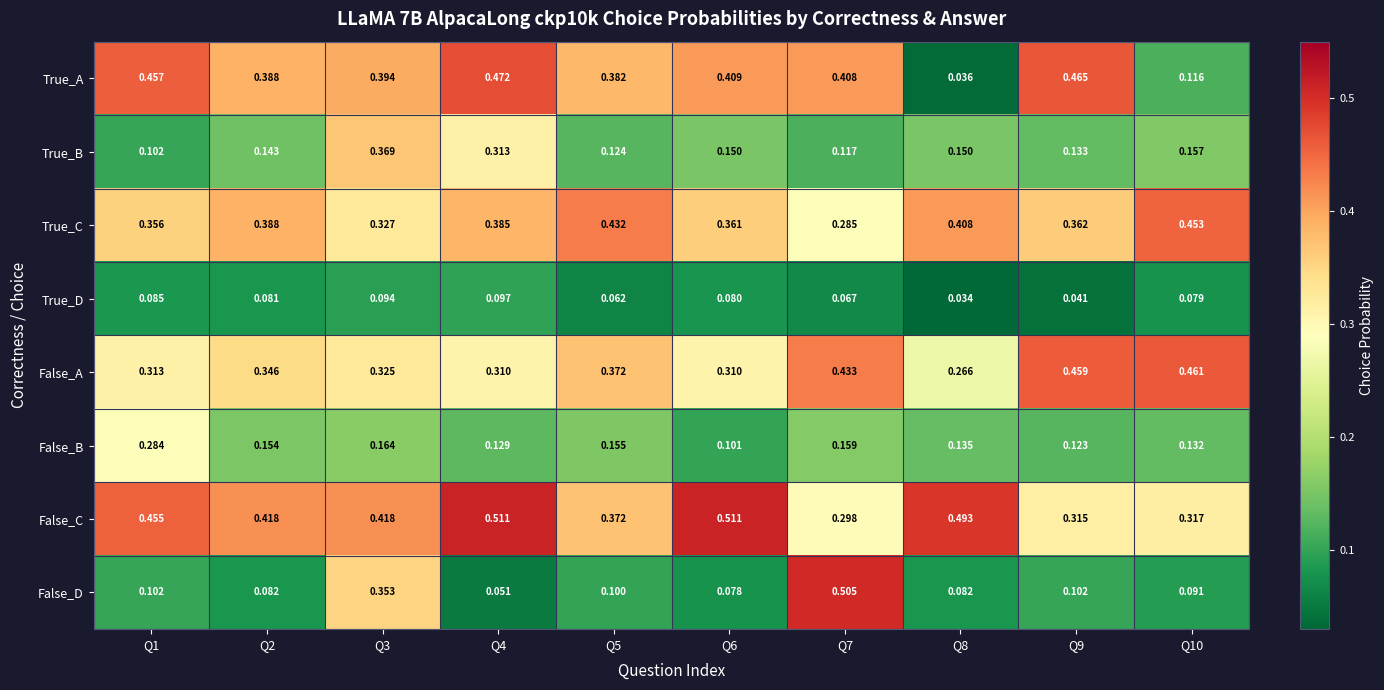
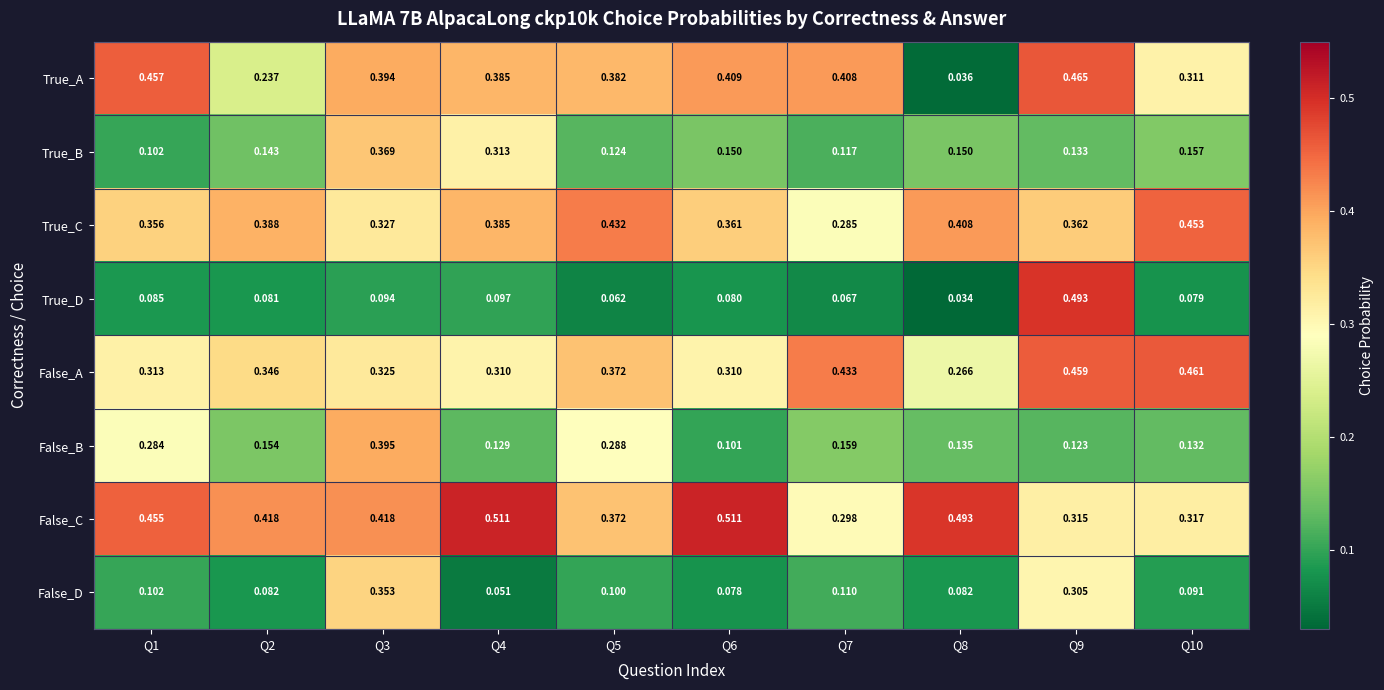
  {
    "True_A": {
      "Q1": 0.457,
-     "Q2": 0.388,
+     "Q2": 0.237,
      "Q3": 0.394,
-     "Q4": 0.472,
+     "Q4": 0.385,
      "Q5": 0.382,
      "Q6": 0.409,
      "Q7": 0.408,
      "Q8": 0.036,
      "Q9": 0.465,
-     "Q10": 0.116
+     "Q10": 0.311
    },
    "True_B": {
      "Q1": 0.102,
      "Q2": 0.143,
      "Q3": 0.369,
      "Q4": 0.313,
      "Q5": 0.124,
      "Q6": 0.150,
      "Q7": 0.117,
      "Q8": 0.150,
      "Q9": 0.133,
      "Q10": 0.157
    },
    "True_C": {
      "Q1": 0.356,
      "Q2": 0.388,
      "Q3": 0.327,
      "Q4": 0.385,
      "Q5": 0.432,
      "Q6": 0.361,
      "Q7": 0.285,
      "Q8": 0.408,
      "Q9": 0.362,
      "Q10": 0.453
    },
    "True_D": {
      "Q1": 0.085,
      "Q2": 0.081,
      "Q3": 0.094,
      "Q4": 0.097,
      "Q5": 0.062,
      "Q6": 0.080,
      "Q7": 0.067,
      "Q8": 0.034,
-     "Q9": 0.041,
+     "Q9": 0.493,
      "Q10": 0.079
    },
    "False_A": {
      "Q1": 0.313,
      "Q2": 0.346,
      "Q3": 0.325,
      "Q4": 0.310,
      "Q5": 0.372,
      "Q6": 0.310,
      "Q7": 0.433,
      "Q8": 0.266,
      "Q9": 0.459,
      "Q10": 0.461
    },
    "False_B": {
      "Q1": 0.284,
      "Q2": 0.154,
-     "Q3": 0.164,
+     "Q3": 0.395,
      "Q4": 0.129,
-     "Q5": 0.155,
+     "Q5": 0.288,
      "Q6": 0.101,
      "Q7": 0.159,
      "Q8": 0.135,
      "Q9": 0.123,
      "Q10": 0.132
    },
    "False_C": {
      "Q1": 0.455,
      "Q2": 0.418,
      "Q3": 0.418,
      "Q4": 0.511,
      "Q5": 0.372,
      "Q6": 0.511,
      "Q7": 0.298,
      "Q8": 0.493,
      "Q9": 0.315,
      "Q10": 0.317
    },
    "False_D": {
      "Q1": 0.102,
      "Q2": 0.082,
      "Q3": 0.353,
      "Q4": 0.051,
      "Q5": 0.100,
      "Q6": 0.078,
-     "Q7": 0.505,
+     "Q7": 0.110,
      "Q8": 0.082,
-     "Q9": 0.102,
+     "Q9": 0.305,
      "Q10": 0.091
    }
  }
